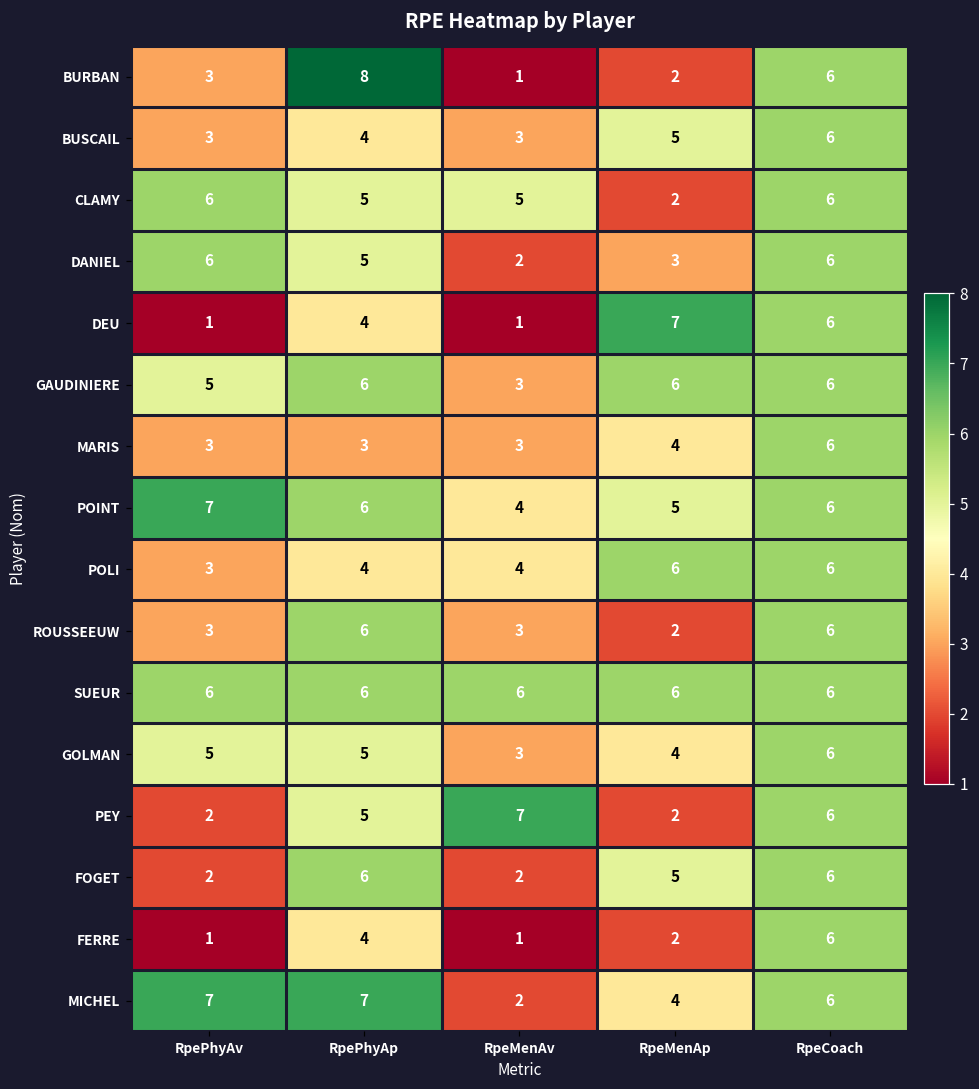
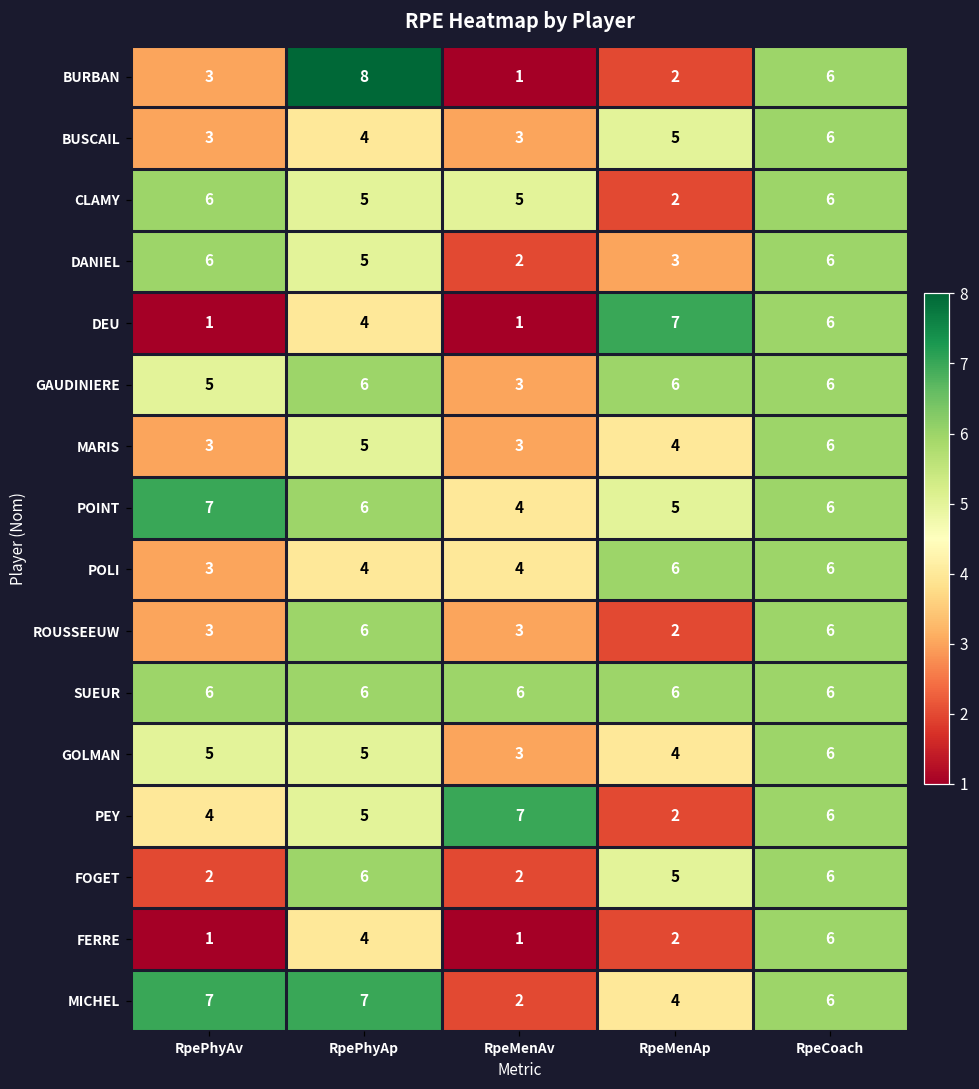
  {
    "BURBAN": {
      "RpePhyAv": 3,
      "RpePhyAp": 8,
      "RpeMenAv": 1,
      "RpeMenAp": 2,
      "RpeCoach": 6
    },
    "BUSCAIL": {
      "RpePhyAv": 3,
      "RpePhyAp": 4,
      "RpeMenAv": 3,
      "RpeMenAp": 5,
      "RpeCoach": 6
    },
    "CLAMY": {
      "RpePhyAv": 6,
      "RpePhyAp": 5,
      "RpeMenAv": 5,
      "RpeMenAp": 2,
      "RpeCoach": 6
    },
    "DANIEL": {
      "RpePhyAv": 6,
      "RpePhyAp": 5,
      "RpeMenAv": 2,
      "RpeMenAp": 3,
      "RpeCoach": 6
    },
    "DEU": {
      "RpePhyAv": 1,
      "RpePhyAp": 4,
      "RpeMenAv": 1,
      "RpeMenAp": 7,
      "RpeCoach": 6
    },
    "GAUDINIERE": {
      "RpePhyAv": 5,
      "RpePhyAp": 6,
      "RpeMenAv": 3,
      "RpeMenAp": 6,
      "RpeCoach": 6
    },
    "MARIS": {
      "RpePhyAv": 3,
-     "RpePhyAp": 3,
+     "RpePhyAp": 5,
      "RpeMenAv": 3,
      "RpeMenAp": 4,
      "RpeCoach": 6
    },
    "POINT": {
      "RpePhyAv": 7,
      "RpePhyAp": 6,
      "RpeMenAv": 4,
      "RpeMenAp": 5,
      "RpeCoach": 6
    },
    "POLI": {
      "RpePhyAv": 3,
      "RpePhyAp": 4,
      "RpeMenAv": 4,
      "RpeMenAp": 6,
      "RpeCoach": 6
    },
    "ROUSSEEUW": {
      "RpePhyAv": 3,
      "RpePhyAp": 6,
      "RpeMenAv": 3,
      "RpeMenAp": 2,
      "RpeCoach": 6
    },
    "SUEUR": {
      "RpePhyAv": 6,
      "RpePhyAp": 6,
      "RpeMenAv": 6,
      "RpeMenAp": 6,
      "RpeCoach": 6
    },
    "GOLMAN": {
      "RpePhyAv": 5,
      "RpePhyAp": 5,
      "RpeMenAv": 3,
      "RpeMenAp": 4,
      "RpeCoach": 6
    },
    "PEY": {
-     "RpePhyAv": 2,
+     "RpePhyAv": 4,
      "RpePhyAp": 5,
      "RpeMenAv": 7,
      "RpeMenAp": 2,
      "RpeCoach": 6
    },
    "FOGET": {
      "RpePhyAv": 2,
      "RpePhyAp": 6,
      "RpeMenAv": 2,
      "RpeMenAp": 5,
      "RpeCoach": 6
    },
    "FERRE": {
      "RpePhyAv": 1,
      "RpePhyAp": 4,
      "RpeMenAv": 1,
      "RpeMenAp": 2,
      "RpeCoach": 6
    },
    "MICHEL": {
      "RpePhyAv": 7,
      "RpePhyAp": 7,
      "RpeMenAv": 2,
      "RpeMenAp": 4,
      "RpeCoach": 6
    }
  }
